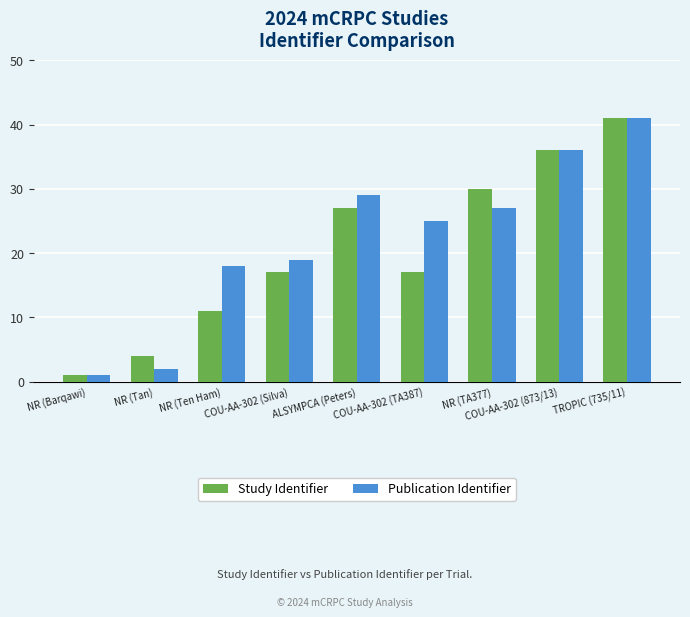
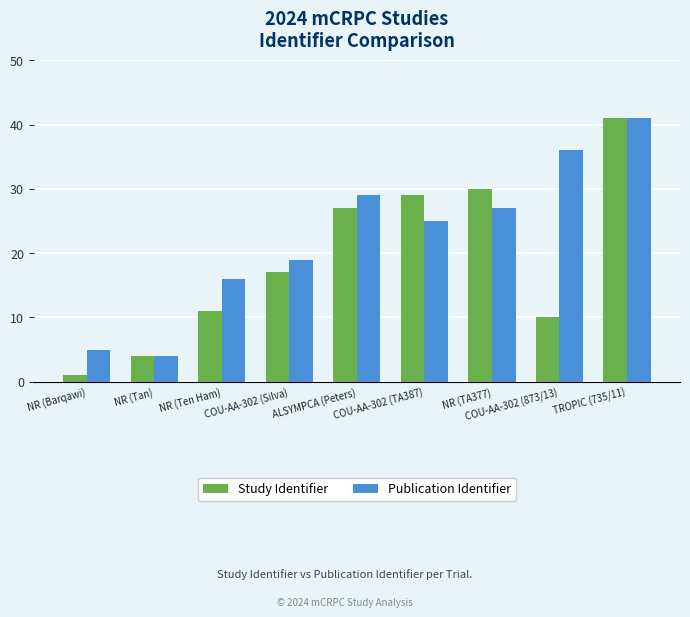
  {
    "Study Identifier": {
      "NR (Barqawi)": 1,
      "NR (Tan)": 4,
      "NR (Ten Ham)": 11,
      "COU-AA-302 (Silva)": 17,
      "ALSYMPCA (Peters)": 27,
-     "COU-AA-302 (TA387)": 17,
+     "COU-AA-302 (TA387)": 29,
      "NR (TA377)": 30,
-     "COU-AA-302 (873/13)": 36,
+     "COU-AA-302 (873/13)": 10,
      "TROPIC (735/11)": 41
    },
    "Publication Identifier": {
-     "NR (Barqawi)": 1,
-     "NR (Tan)": 2,
-     "NR (Ten Ham)": 18,
+     "NR (Barqawi)": 5,
+     "NR (Tan)": 4,
+     "NR (Ten Ham)": 16,
      "COU-AA-302 (Silva)": 19,
      "ALSYMPCA (Peters)": 29,
      "COU-AA-302 (TA387)": 25,
      "NR (TA377)": 27,
      "COU-AA-302 (873/13)": 36,
      "TROPIC (735/11)": 41
    }
  }
